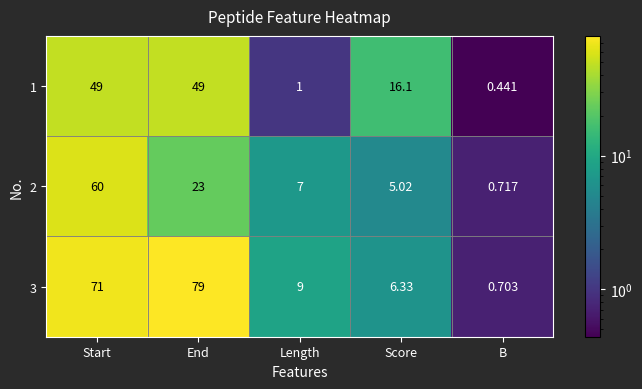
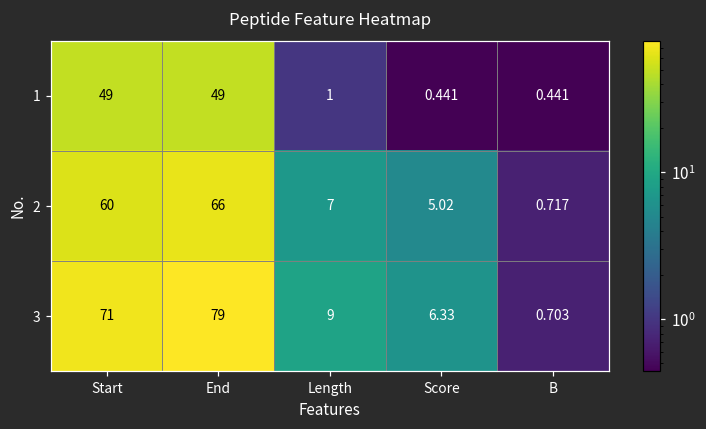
  {
    "1": {
      "Start": 49,
      "End": 49,
      "Length": 1,
-     "Score": 16.1,
+     "Score": 0.441,
      "B": 0.441
    },
    "2": {
      "Start": 60,
-     "End": 23,
+     "End": 66,
      "Length": 7,
      "Score": 5.02,
      "B": 0.717
    },
    "3": {
      "Start": 71,
      "End": 79,
      "Length": 9,
      "Score": 6.33,
      "B": 0.703
    }
  }
